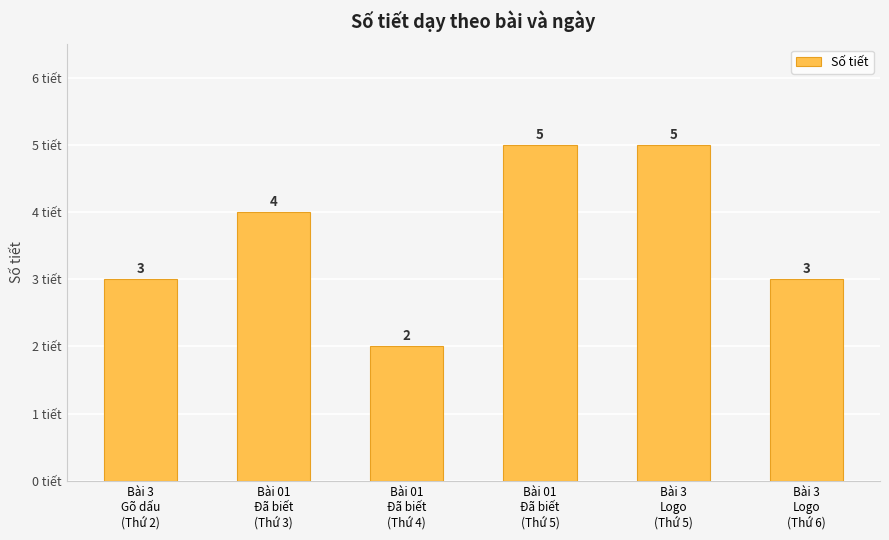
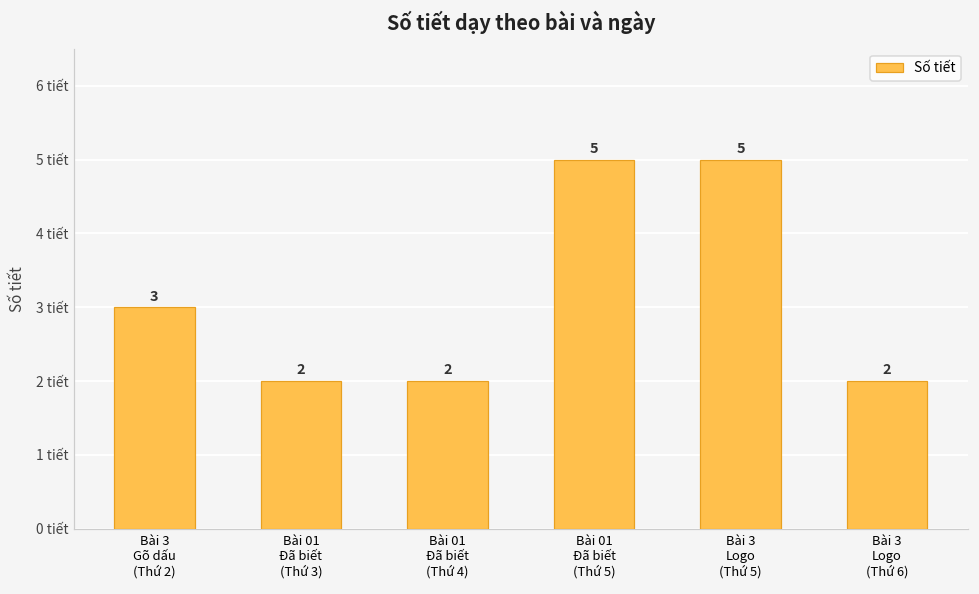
  {
    "Bài 3 Gõ dấu (Thứ 2)": 3,
-   "Bài 01 Đã biết (Thứ 3)": 4,
+   "Bài 01 Đã biết (Thứ 3)": 2,
    "Bài 01 Đã biết (Thứ 4)": 2,
    "Bài 01 Đã biết (Thứ 5)": 5,
    "Bài 3 Logo (Thứ 5)": 5,
-   "Bài 3 Logo (Thứ 6)": 3
+   "Bài 3 Logo (Thứ 6)": 2
  }
